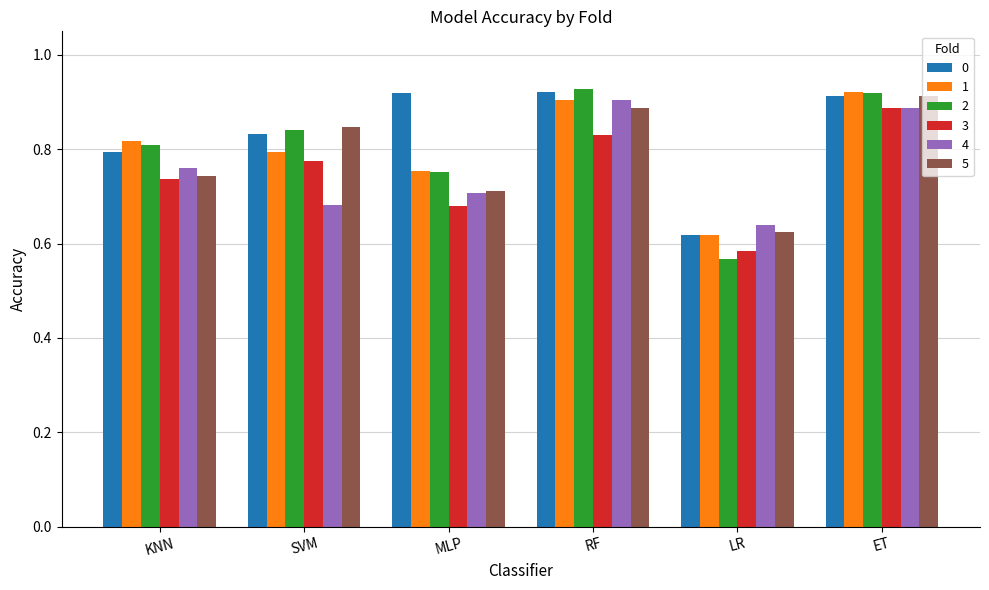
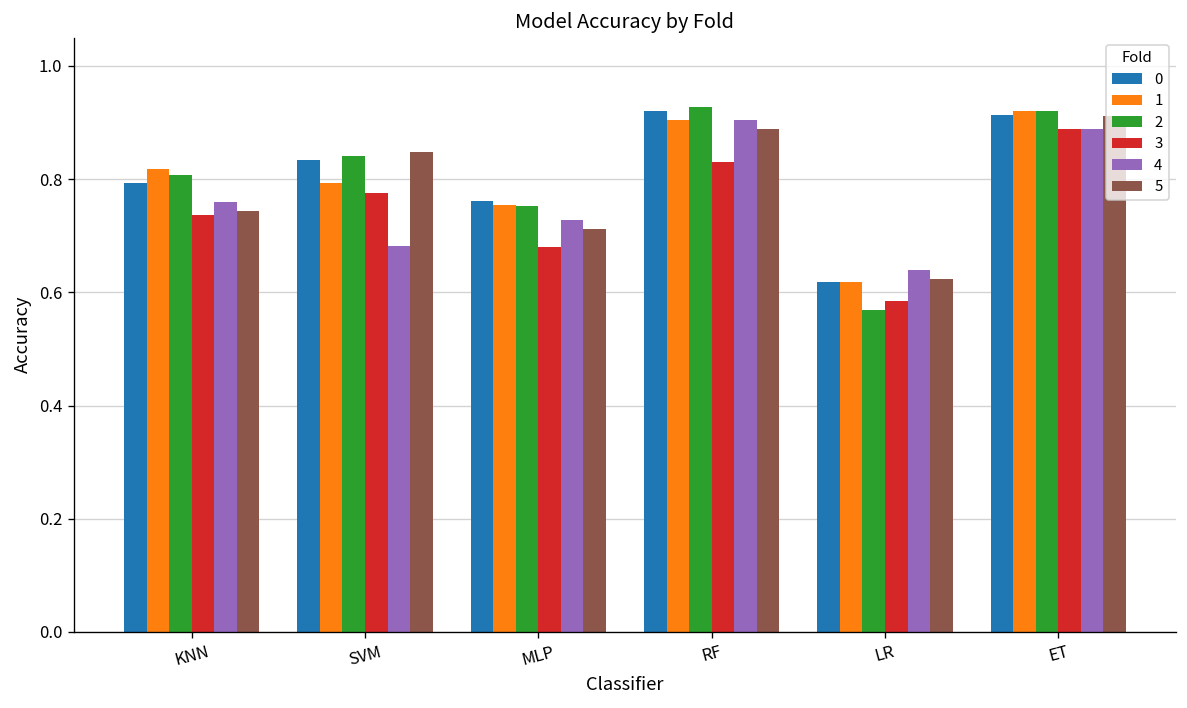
  {
    "0": {
      "KNN": 0.79,
      "SVM": 0.83,
-     "MLP": 0.92,
+     "MLP": 0.76,
      "RF": 0.92,
      "LR": 0.62,
      "ET": 0.91
    },
    "1": {
      "KNN": 0.82,
      "SVM": 0.79,
      "MLP": 0.75,
      "RF": 0.90,
      "LR": 0.62,
      "ET": 0.92
    },
    "2": {
      "KNN": 0.81,
      "SVM": 0.84,
      "MLP": 0.75,
      "RF": 0.93,
      "LR": 0.57,
      "ET": 0.92
    },
    "3": {
      "KNN": 0.74,
      "SVM": 0.78,
      "MLP": 0.68,
      "RF": 0.83,
      "LR": 0.58,
      "ET": 0.89
    },
    "4": {
      "KNN": 0.76,
      "SVM": 0.68,
-     "MLP": 0.71,
+     "MLP": 0.73,
      "RF": 0.90,
      "LR": 0.64,
      "ET": 0.89
    },
    "5": {
      "KNN": 0.74,
      "SVM": 0.85,
      "MLP": 0.71,
      "RF": 0.89,
      "LR": 0.62
    }
  }
